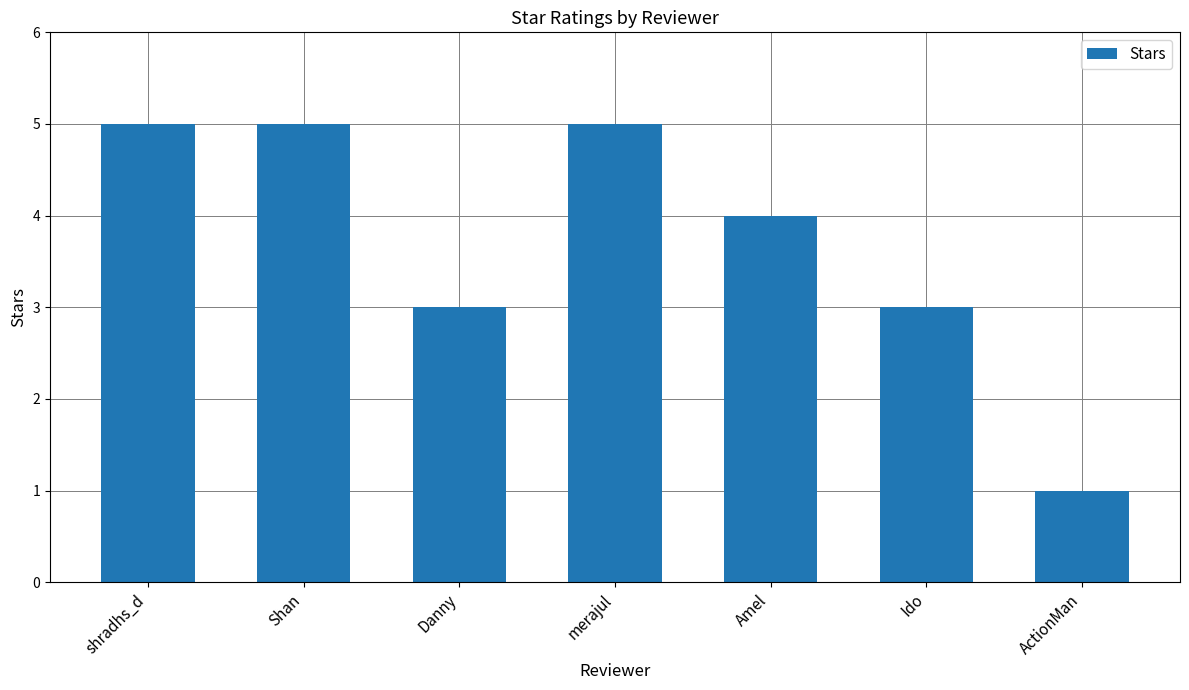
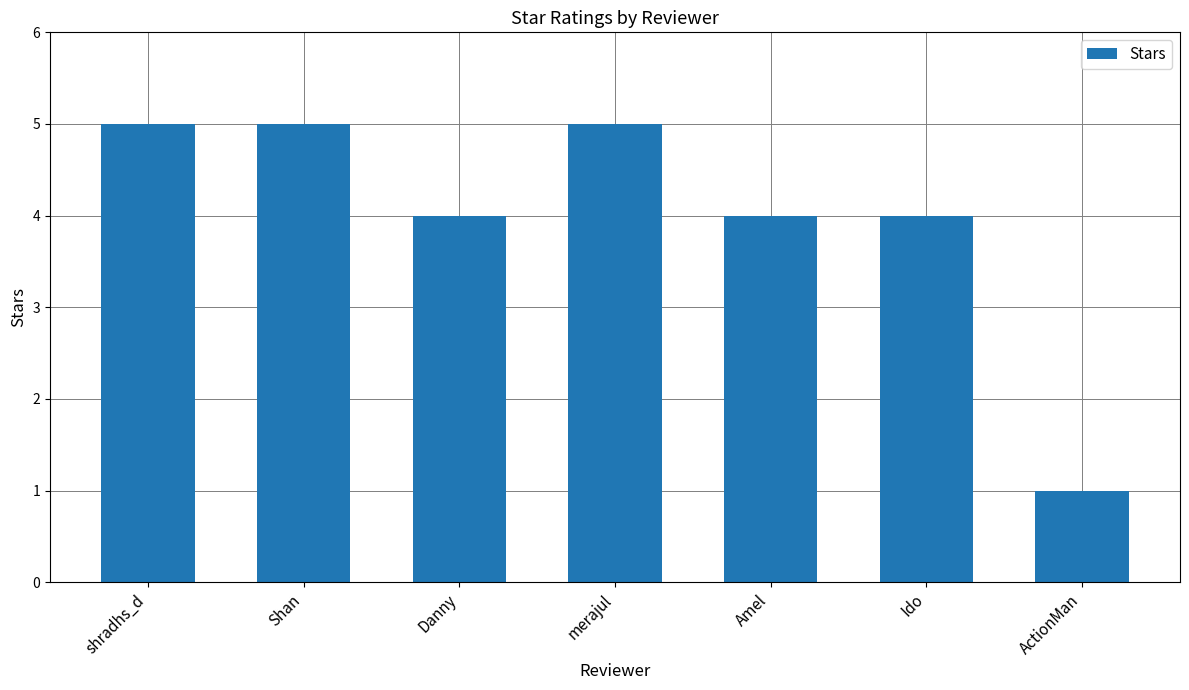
  {
    "shradhs_d": 5,
    "Shan": 5,
-   "Danny": 3,
+   "Danny": 4,
    "merajul": 5,
    "Amel": 4,
-   "Ido": 3,
+   "Ido": 4,
    "ActionMan": 1
  }
